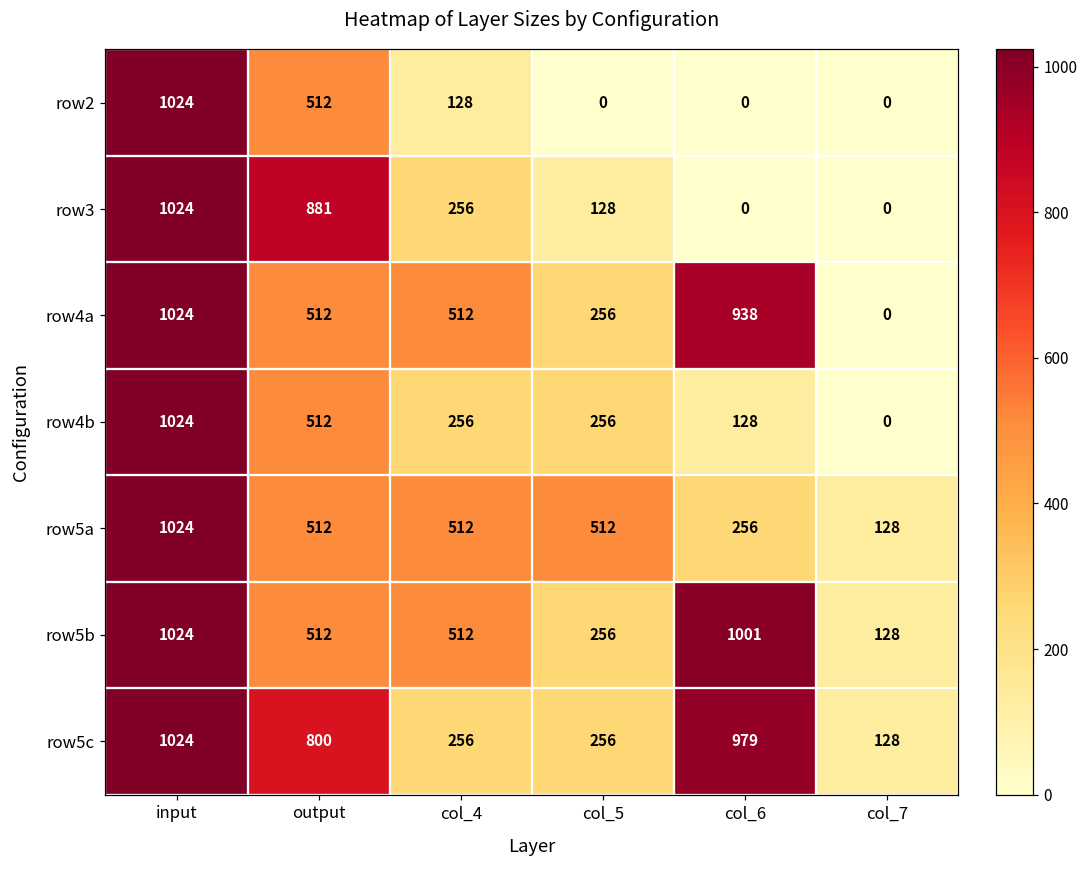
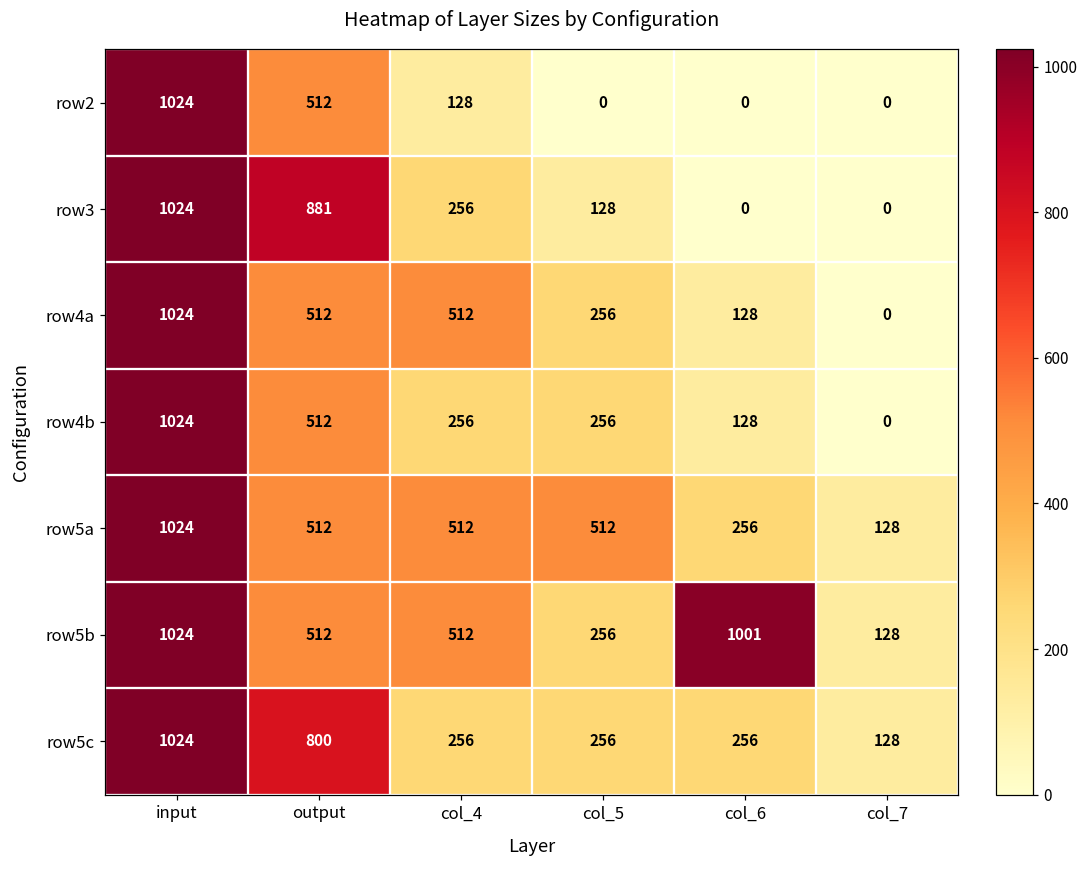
  {
    "row2": {
      "input": 1024,
      "output": 512,
      "col_4": 128,
      "col_5": 0,
      "col_6": 0,
      "col_7": 0
    },
    "row3": {
      "input": 1024,
      "output": 881,
      "col_4": 256,
      "col_5": 128,
      "col_6": 0,
      "col_7": 0
    },
    "row4a": {
      "input": 1024,
      "output": 512,
      "col_4": 512,
      "col_5": 256,
-     "col_6": 938,
+     "col_6": 128,
      "col_7": 0
    },
    "row4b": {
      "input": 1024,
      "output": 512,
      "col_4": 256,
      "col_5": 256,
      "col_6": 128,
      "col_7": 0
    },
    "row5a": {
      "input": 1024,
      "output": 512,
      "col_4": 512,
      "col_5": 512,
      "col_6": 256,
      "col_7": 128
    },
    "row5b": {
      "input": 1024,
      "output": 512,
      "col_4": 512,
      "col_5": 256,
      "col_6": 1001,
      "col_7": 128
    },
    "row5c": {
      "input": 1024,
      "output": 800,
      "col_4": 256,
      "col_5": 256,
-     "col_6": 979,
+     "col_6": 256,
      "col_7": 128
    }
  }
